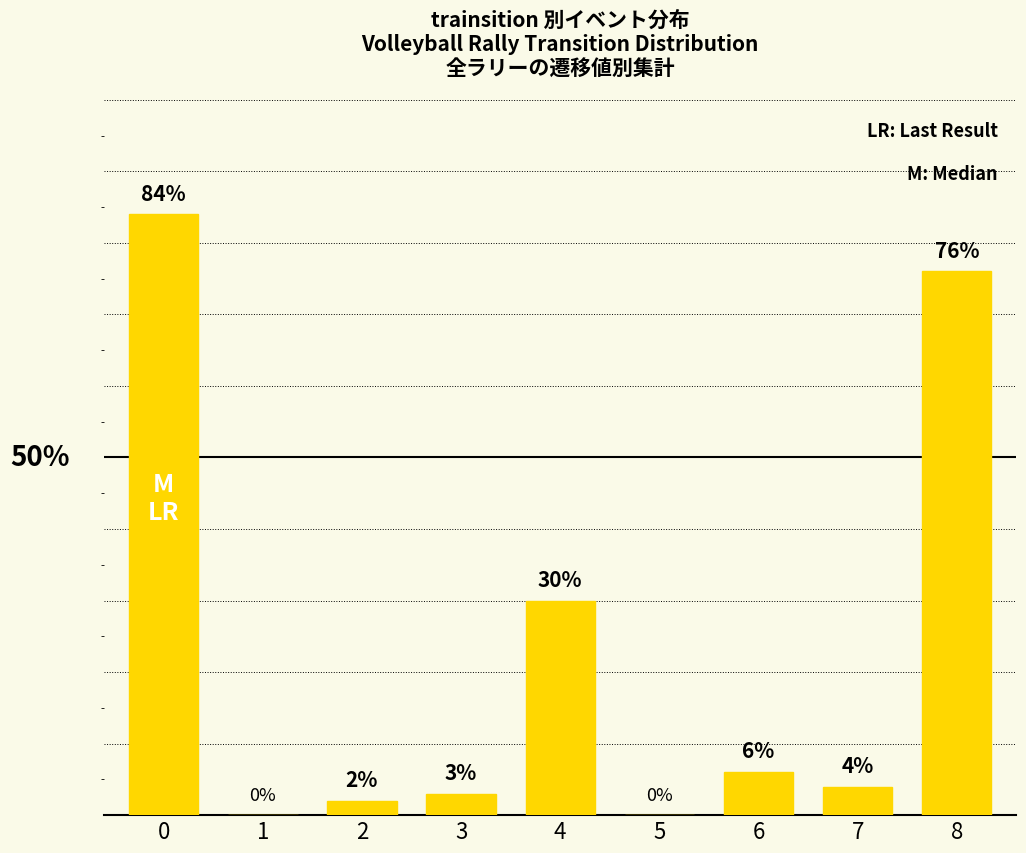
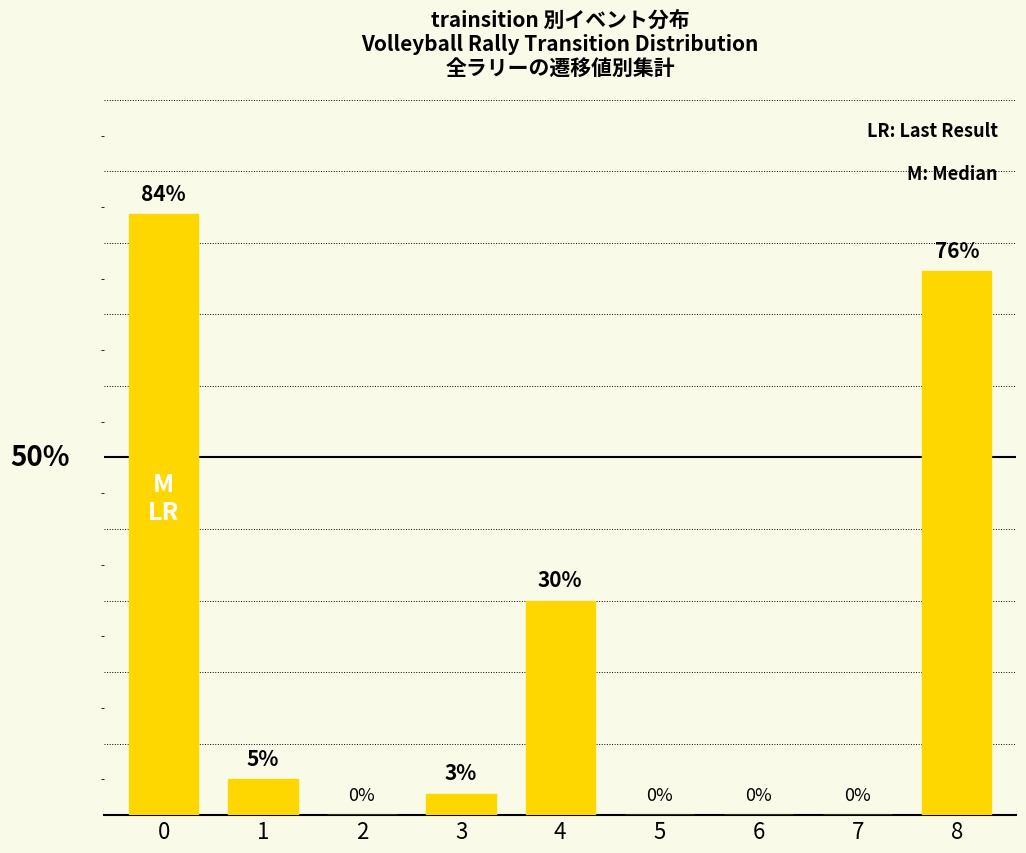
  {
    "0": "84%",
-   "1": "0%",
-   "2": "2%",
+   "1": "5%",
+   "2": "0%",
    "3": "3%",
    "4": "30%",
    "5": "0%",
-   "6": "6%",
-   "7": "4%",
+   "6": "0%",
+   "7": "0%",
    "8": "76%"
  }
